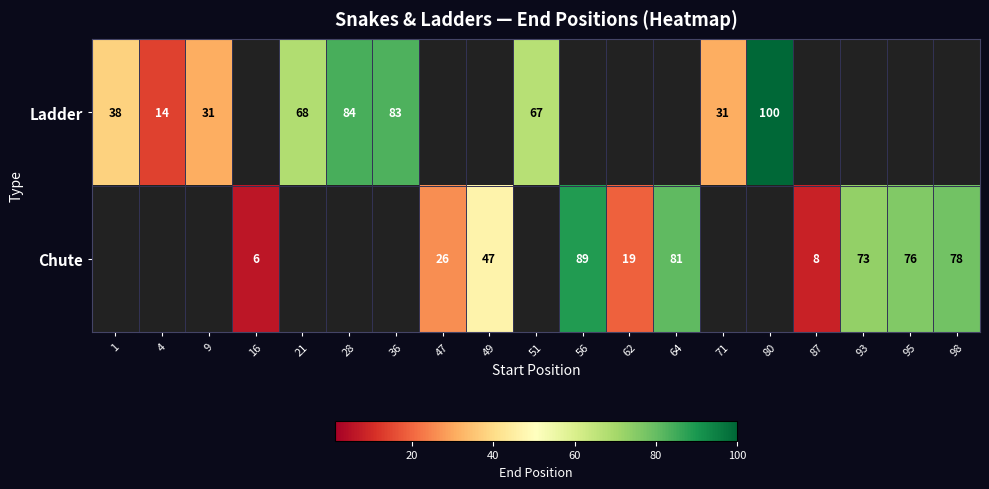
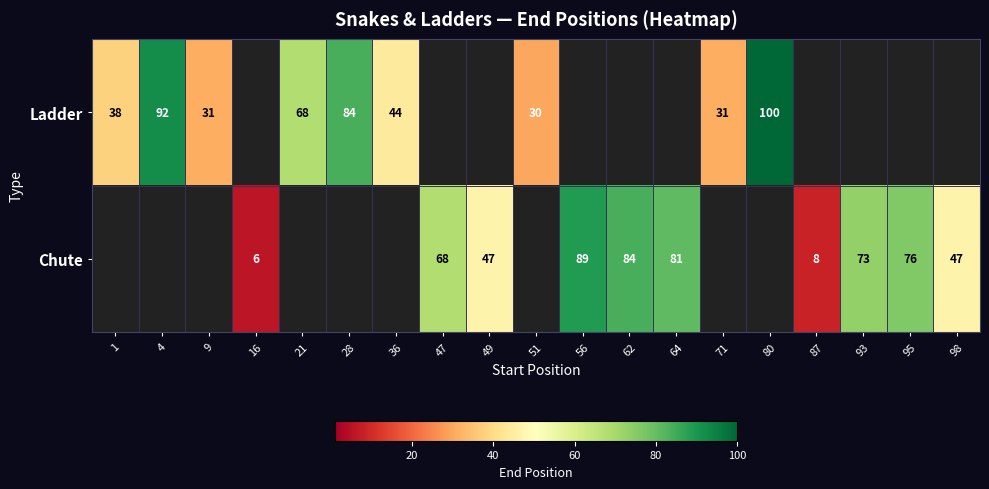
  {
    "Ladder": {
      "1": 38,
-     "4": 14,
+     "4": 92,
      "9": 31,
      "21": 68,
      "28": 84,
-     "36": 83,
-     "51": 67,
+     "36": 44,
+     "51": 30,
      "71": 31,
      "80": 100
    },
    "Chute": {
      "16": 6,
-     "47": 26,
+     "47": 68,
      "49": 47,
      "56": 89,
-     "62": 19,
+     "62": 84,
      "64": 81,
      "87": 8,
      "93": 73,
      "95": 76,
-     "98": 78
+     "98": 47
    }
  }
